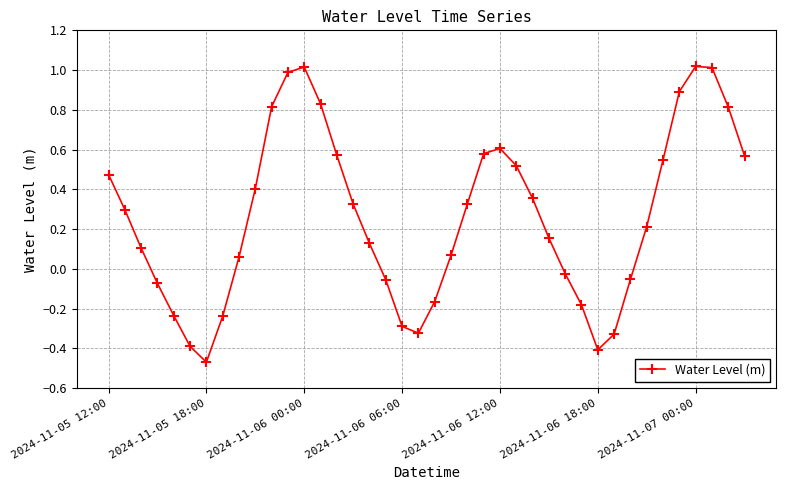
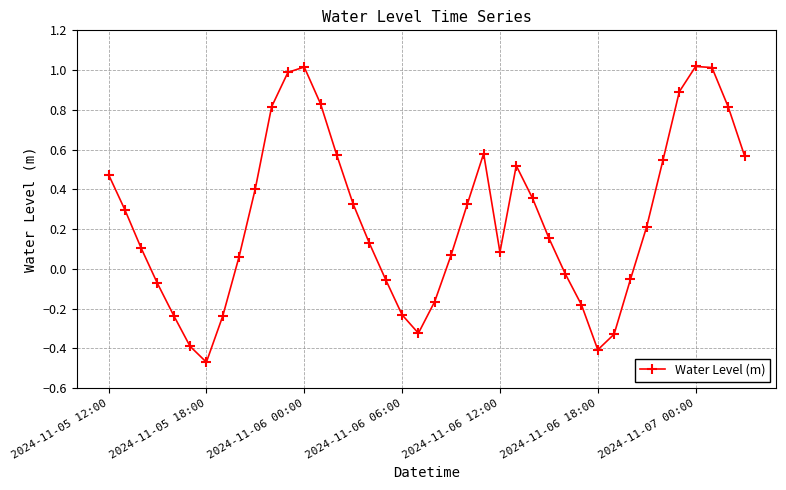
  {
    "2024-11-05 12:00": 0.47,
    "2024-11-05 18:00": -0.47,
    "2024-11-06 00:00": 1.02,
-   "2024-11-06 06:00": -0.29,
-   "2024-11-06 12:00": 0.61,
+   "2024-11-06 06:00": -0.23,
+   "2024-11-06 12:00": 0.08,
    "2024-11-06 18:00": -0.41,
    "2024-11-07 00:00": 1.02
  }
